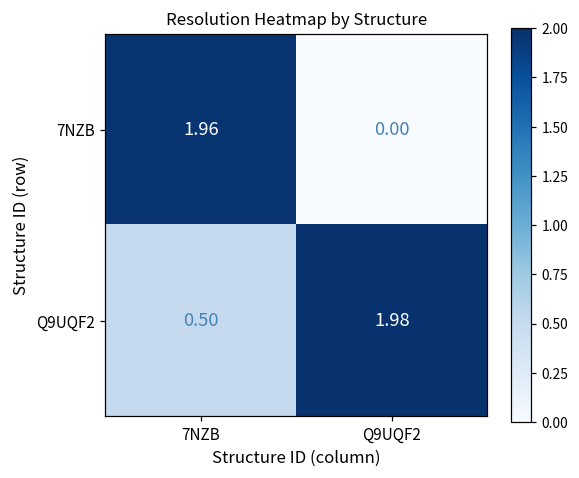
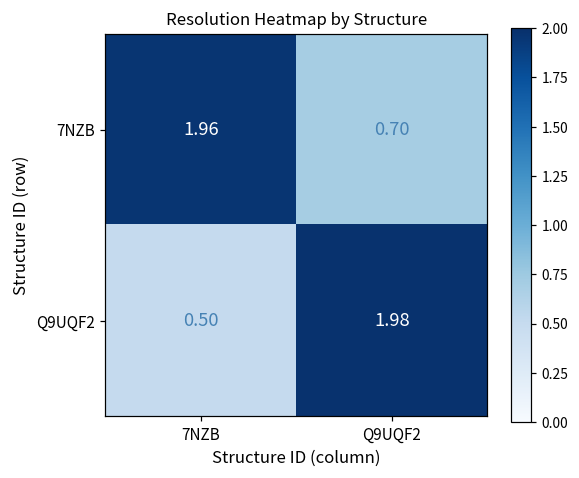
  {
    "7NZB": {
      "7NZB": 1.96,
-     "Q9UQF2": 0.00
+     "Q9UQF2": 0.70
    },
    "Q9UQF2": {
      "7NZB": 0.50,
      "Q9UQF2": 1.98
    }
  }
